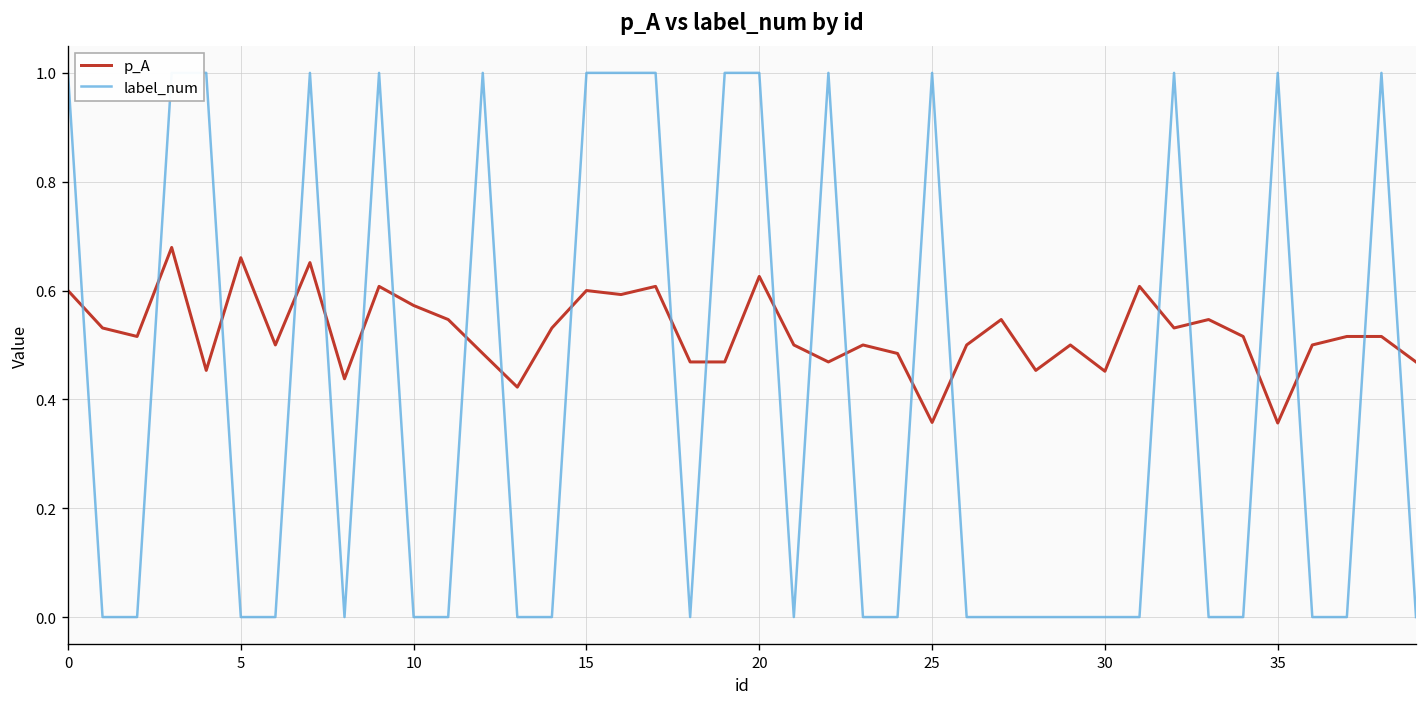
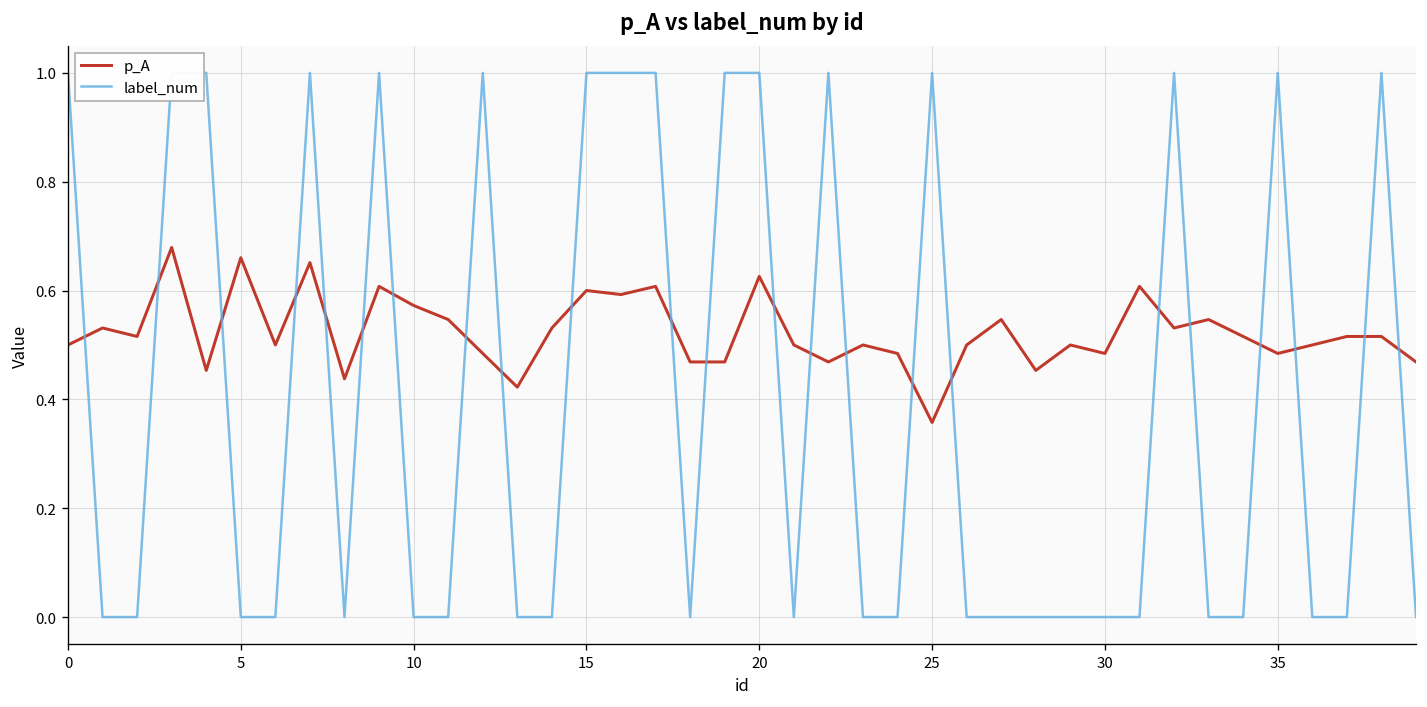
  {
    "p_A": {
-     "0": 0.6,
+     "0": 0.5,
      "5": 0.66,
      "10": 0.57,
      "15": 0.60,
      "20": 0.63,
      "25": 0.36,
-     "30": 0.45,
-     "35": 0.36
+     "30": 0.48,
+     "35": 0.48
    },
    "label_num": {
      "0": 1.00,
      "5": 0.00,
      "10": 0.00,
      "15": 1.00,
      "20": 1.00,
      "25": 1.00,
      "30": 0.00,
      "35": 1.00
    }
  }
